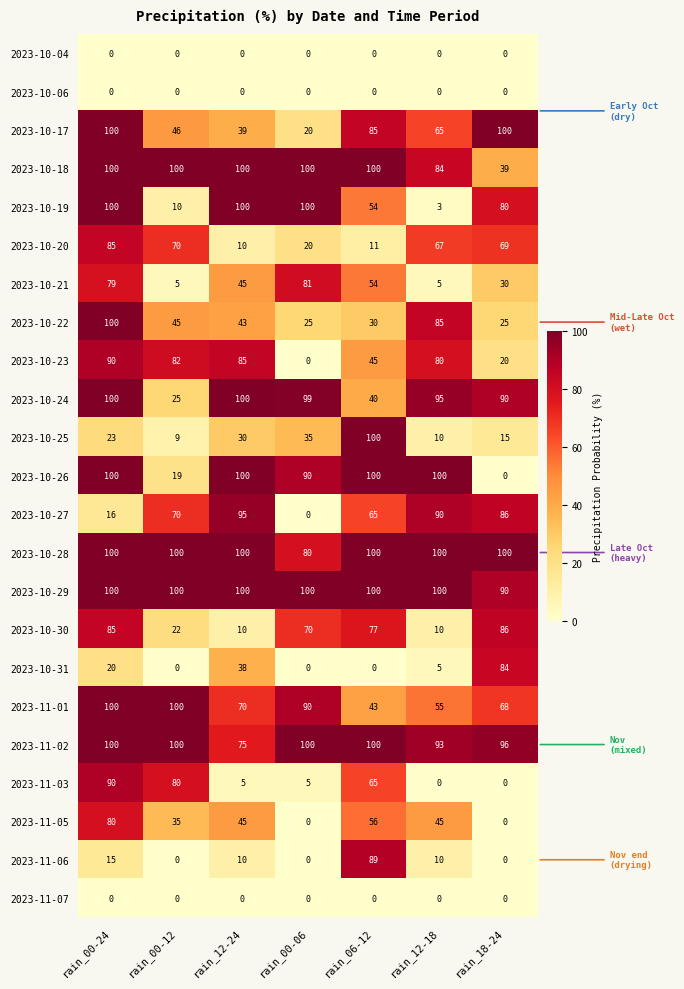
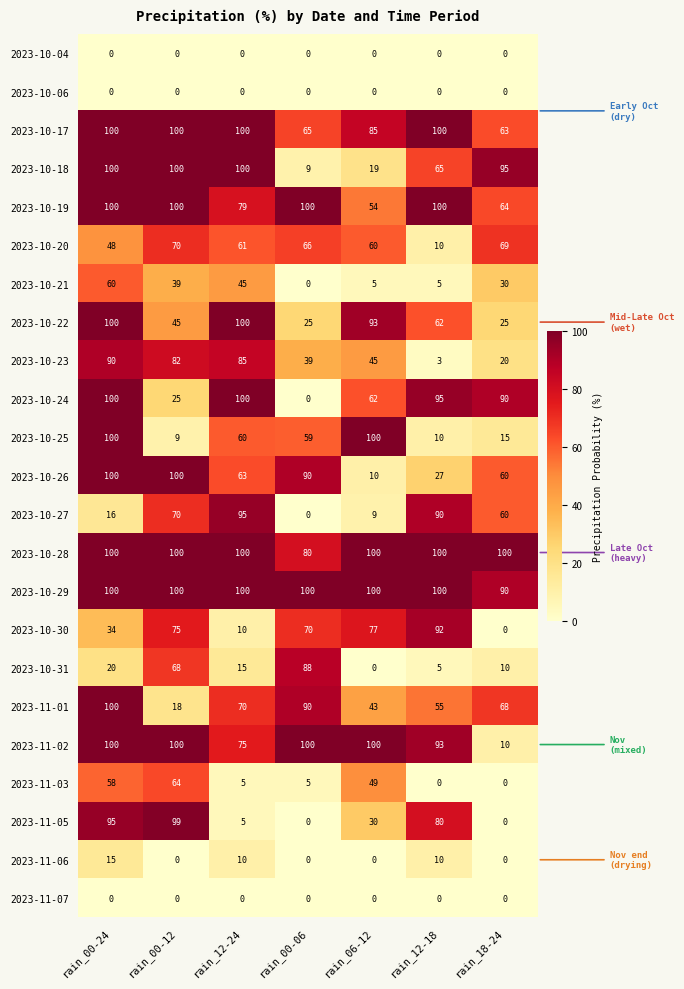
  {
    "2023-10-04": {
      "rain_00-24": 0,
      "rain_00-12": 0,
      "rain_12-24": 0,
      "rain_00-06": 0,
      "rain_06-12": 0,
      "rain_12-18": 0,
      "rain_18-24": 0
    },
    "2023-10-06": {
      "rain_00-24": 0,
      "rain_00-12": 0,
      "rain_12-24": 0,
      "rain_00-06": 0,
      "rain_06-12": 0,
      "rain_12-18": 0,
      "rain_18-24": 0
    },
    "2023-10-17": {
      "rain_00-24": 100,
-     "rain_00-12": 46,
-     "rain_12-24": 39,
-     "rain_00-06": 20,
+     "rain_00-12": 100,
+     "rain_12-24": 100,
+     "rain_00-06": 65,
      "rain_06-12": 85,
-     "rain_12-18": 65,
-     "rain_18-24": 100
+     "rain_12-18": 100,
+     "rain_18-24": 63
    },
    "2023-10-18": {
      "rain_00-24": 100,
      "rain_00-12": 100,
      "rain_12-24": 100,
-     "rain_00-06": 100,
-     "rain_06-12": 100,
-     "rain_12-18": 84,
-     "rain_18-24": 39
+     "rain_00-06": 9,
+     "rain_06-12": 19,
+     "rain_12-18": 65,
+     "rain_18-24": 95
    },
    "2023-10-19": {
      "rain_00-24": 100,
-     "rain_00-12": 10,
-     "rain_12-24": 100,
+     "rain_00-12": 100,
+     "rain_12-24": 79,
      "rain_00-06": 100,
      "rain_06-12": 54,
-     "rain_12-18": 3,
-     "rain_18-24": 80
+     "rain_12-18": 100,
+     "rain_18-24": 64
    },
    "2023-10-20": {
-     "rain_00-24": 85,
+     "rain_00-24": 48,
      "rain_00-12": 70,
-     "rain_12-24": 10,
-     "rain_00-06": 20,
-     "rain_06-12": 11,
-     "rain_12-18": 67,
+     "rain_12-24": 61,
+     "rain_00-06": 66,
+     "rain_06-12": 60,
+     "rain_12-18": 10,
      "rain_18-24": 69
    },
    "2023-10-21": {
-     "rain_00-24": 79,
-     "rain_00-12": 5,
+     "rain_00-24": 60,
+     "rain_00-12": 39,
      "rain_12-24": 45,
-     "rain_00-06": 81,
-     "rain_06-12": 54,
+     "rain_00-06": 0,
+     "rain_06-12": 5,
      "rain_12-18": 5,
      "rain_18-24": 30
    },
    "2023-10-22": {
      "rain_00-24": 100,
      "rain_00-12": 45,
-     "rain_12-24": 43,
+     "rain_12-24": 100,
      "rain_00-06": 25,
-     "rain_06-12": 30,
-     "rain_12-18": 85,
+     "rain_06-12": 93,
+     "rain_12-18": 62,
      "rain_18-24": 25
    },
    "2023-10-23": {
      "rain_00-24": 90,
      "rain_00-12": 82,
      "rain_12-24": 85,
-     "rain_00-06": 0,
+     "rain_00-06": 39,
      "rain_06-12": 45,
-     "rain_12-18": 80,
+     "rain_12-18": 3,
      "rain_18-24": 20
    },
    "2023-10-24": {
      "rain_00-24": 100,
      "rain_00-12": 25,
      "rain_12-24": 100,
-     "rain_00-06": 99,
-     "rain_06-12": 40,
+     "rain_00-06": 0,
+     "rain_06-12": 62,
      "rain_12-18": 95,
      "rain_18-24": 90
    },
    "2023-10-25": {
-     "rain_00-24": 23,
+     "rain_00-24": 100,
      "rain_00-12": 9,
-     "rain_12-24": 30,
-     "rain_00-06": 35,
+     "rain_12-24": 60,
+     "rain_00-06": 59,
      "rain_06-12": 100,
      "rain_12-18": 10,
      "rain_18-24": 15
    },
    "2023-10-26": {
      "rain_00-24": 100,
-     "rain_00-12": 19,
-     "rain_12-24": 100,
+     "rain_00-12": 100,
+     "rain_12-24": 63,
      "rain_00-06": 90,
-     "rain_06-12": 100,
-     "rain_12-18": 100,
-     "rain_18-24": 0
+     "rain_06-12": 10,
+     "rain_12-18": 27,
+     "rain_18-24": 60
    },
    "2023-10-27": {
      "rain_00-24": 16,
      "rain_00-12": 70,
      "rain_12-24": 95,
      "rain_00-06": 0,
-     "rain_06-12": 65,
+     "rain_06-12": 9,
      "rain_12-18": 90,
-     "rain_18-24": 86
+     "rain_18-24": 60
    },
    "2023-10-28": {
      "rain_00-24": 100,
      "rain_00-12": 100,
      "rain_12-24": 100,
      "rain_00-06": 80,
      "rain_06-12": 100,
      "rain_12-18": 100,
      "rain_18-24": 100
    },
    "2023-10-29": {
      "rain_00-24": 100,
      "rain_00-12": 100,
      "rain_12-24": 100,
      "rain_00-06": 100,
      "rain_06-12": 100,
      "rain_12-18": 100,
      "rain_18-24": 90
    },
    "2023-10-30": {
-     "rain_00-24": 85,
-     "rain_00-12": 22,
+     "rain_00-24": 34,
+     "rain_00-12": 75,
      "rain_12-24": 10,
      "rain_00-06": 70,
      "rain_06-12": 77,
-     "rain_12-18": 10,
-     "rain_18-24": 86
+     "rain_12-18": 92,
+     "rain_18-24": 0
    },
    "2023-10-31": {
      "rain_00-24": 20,
-     "rain_00-12": 0,
-     "rain_12-24": 38,
-     "rain_00-06": 0,
+     "rain_00-12": 68,
+     "rain_12-24": 15,
+     "rain_00-06": 88,
      "rain_06-12": 0,
      "rain_12-18": 5,
-     "rain_18-24": 84
+     "rain_18-24": 10
    },
    "2023-11-01": {
      "rain_00-24": 100,
-     "rain_00-12": 100,
+     "rain_00-12": 18,
      "rain_12-24": 70,
      "rain_00-06": 90,
      "rain_06-12": 43,
      "rain_12-18": 55,
      "rain_18-24": 68
    },
    "2023-11-02": {
      "rain_00-24": 100,
      "rain_00-12": 100,
      "rain_12-24": 75,
      "rain_00-06": 100,
      "rain_06-12": 100,
      "rain_12-18": 93,
-     "rain_18-24": 96
+     "rain_18-24": 10
    },
    "2023-11-03": {
-     "rain_00-24": 90,
-     "rain_00-12": 80,
+     "rain_00-24": 58,
+     "rain_00-12": 64,
      "rain_12-24": 5,
      "rain_00-06": 5,
-     "rain_06-12": 65,
+     "rain_06-12": 49,
      "rain_12-18": 0,
      "rain_18-24": 0
    },
    "2023-11-05": {
-     "rain_00-24": 80,
-     "rain_00-12": 35,
-     "rain_12-24": 45,
+     "rain_00-24": 95,
+     "rain_00-12": 99,
+     "rain_12-24": 5,
      "rain_00-06": 0,
-     "rain_06-12": 56,
-     "rain_12-18": 45,
+     "rain_06-12": 30,
+     "rain_12-18": 80,
      "rain_18-24": 0
    },
    "2023-11-06": {
      "rain_00-24": 15,
      "rain_00-12": 0,
      "rain_12-24": 10,
      "rain_00-06": 0,
-     "rain_06-12": 89,
+     "rain_06-12": 0,
      "rain_12-18": 10,
      "rain_18-24": 0
    },
    "2023-11-07": {
      "rain_00-24": 0,
      "rain_00-12": 0,
      "rain_12-24": 0,
      "rain_00-06": 0,
      "rain_06-12": 0,
      "rain_12-18": 0,
      "rain_18-24": 0
    }
  }
